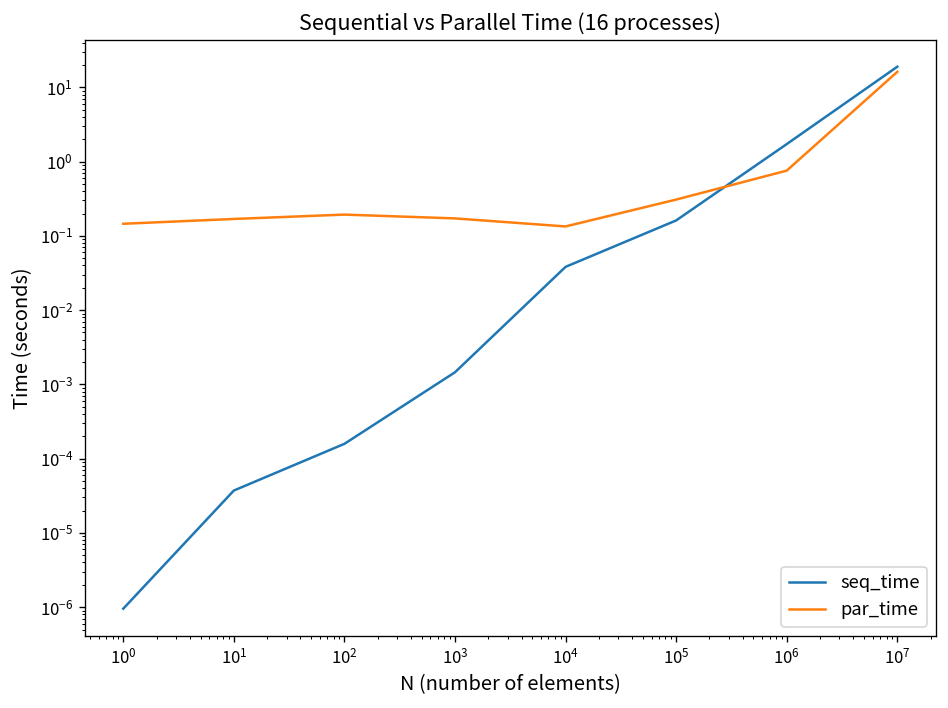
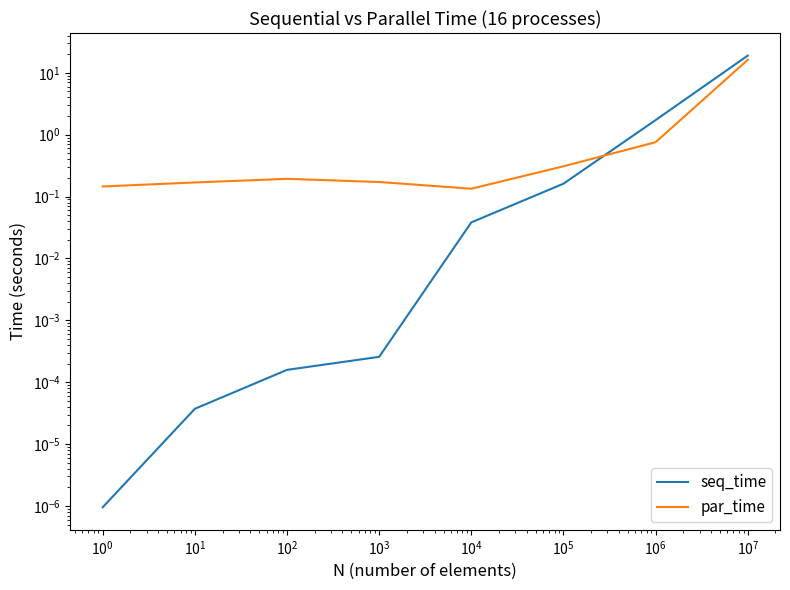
  {
    "seq_time": {
      "10^0": 0.0000010,
      "10^1": 0.00004,
      "10^2": 0.00016,
-     "10^3": 0.0015,
+     "10^3": 0.00026,
      "10^4": 0.04,
      "10^5": 0.16,
      "10^6": 1.7,
      "10^7": 19
    },
    "par_time": {
      "10^0": 0.15,
      "10^1": 0.17,
      "10^2": 0.19,
      "10^3": 0.17,
      "10^4": 0.13,
      "10^5": 0.3,
      "10^6": 0.8,
      "10^7": 16
    }
  }
